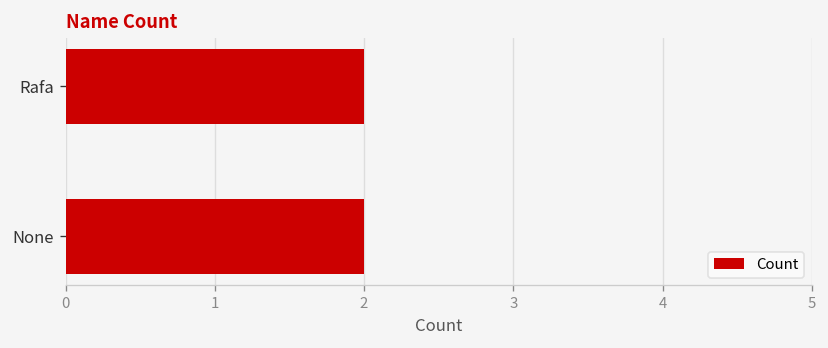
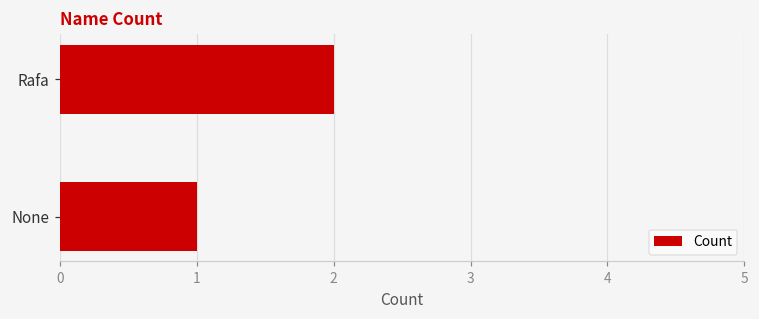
  {
    "Rafa": 2,
-   "None": 2
+   "None": 1
  }
